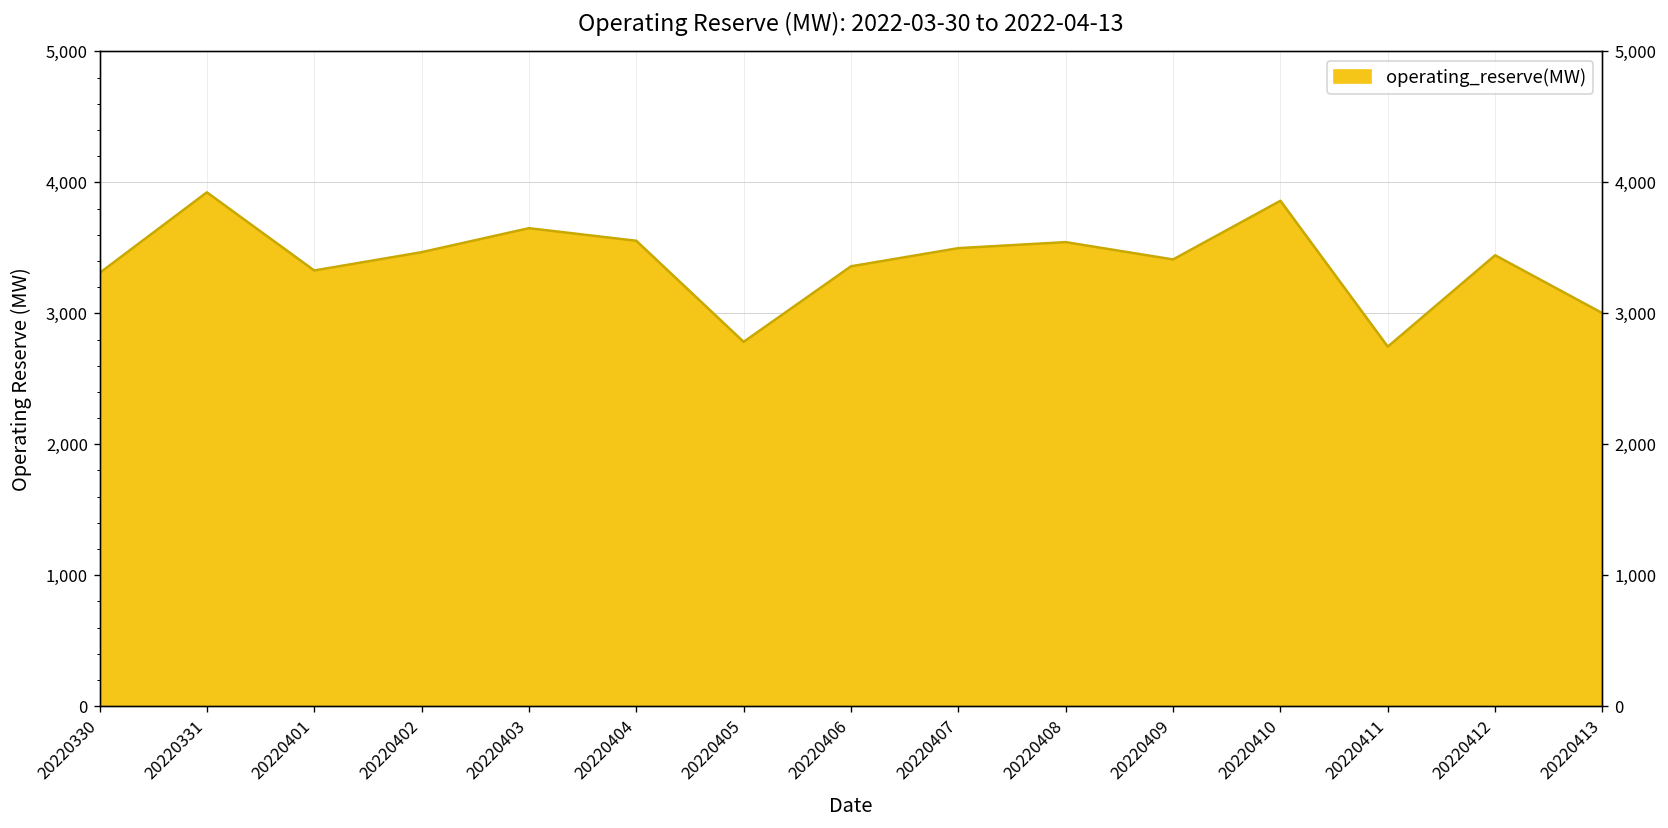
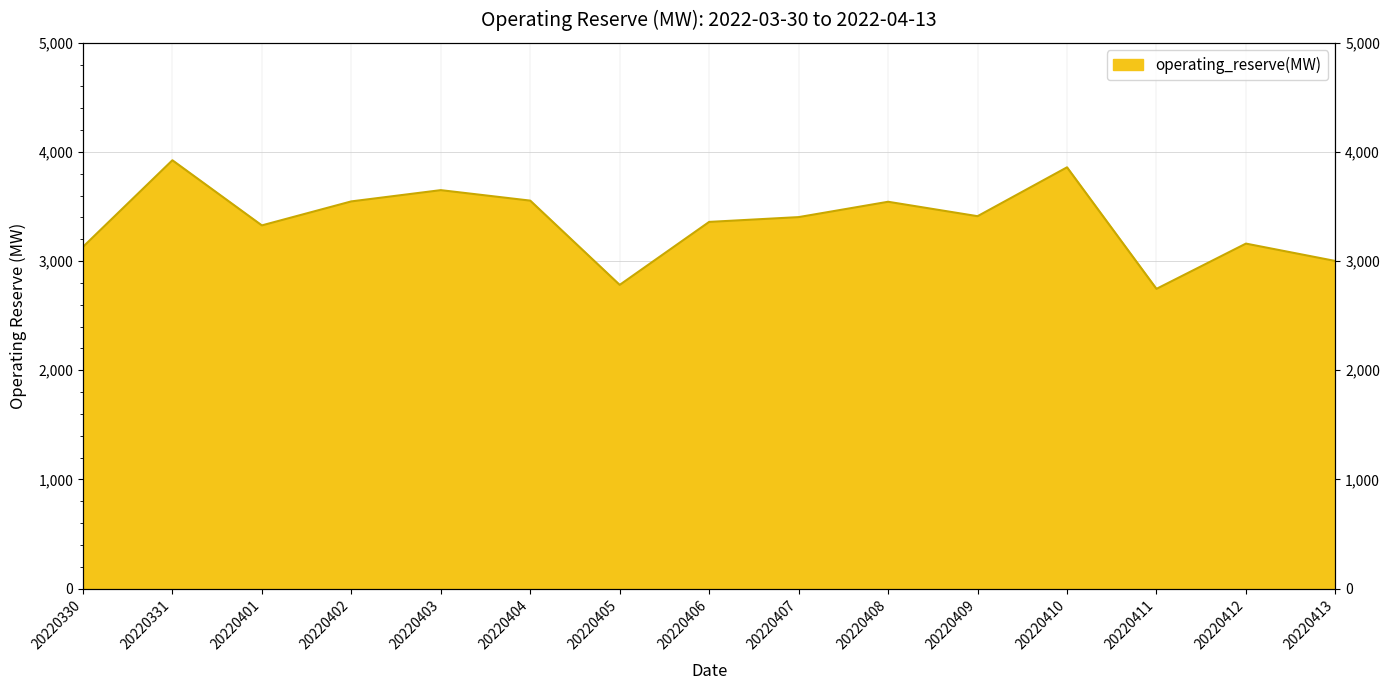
  {
-   "20220330": "3,310",
+   "20220330": "3,130",
    "20220331": "3,920",
    "20220401": "3,330",
-   "20220402": "3,470",
+   "20220402": "3,550",
    "20220403": "3,650",
    "20220404": "3,550",
    "20220405": "2,780",
    "20220406": "3,360",
-   "20220407": "3,500",
+   "20220407": "3,400",
    "20220408": "3,540",
    "20220409": "3,410",
    "20220410": "3,860",
    "20220411": "2,750",
-   "20220412": "3,440",
+   "20220412": "3,160",
    "20220413": "3,000"
  }
